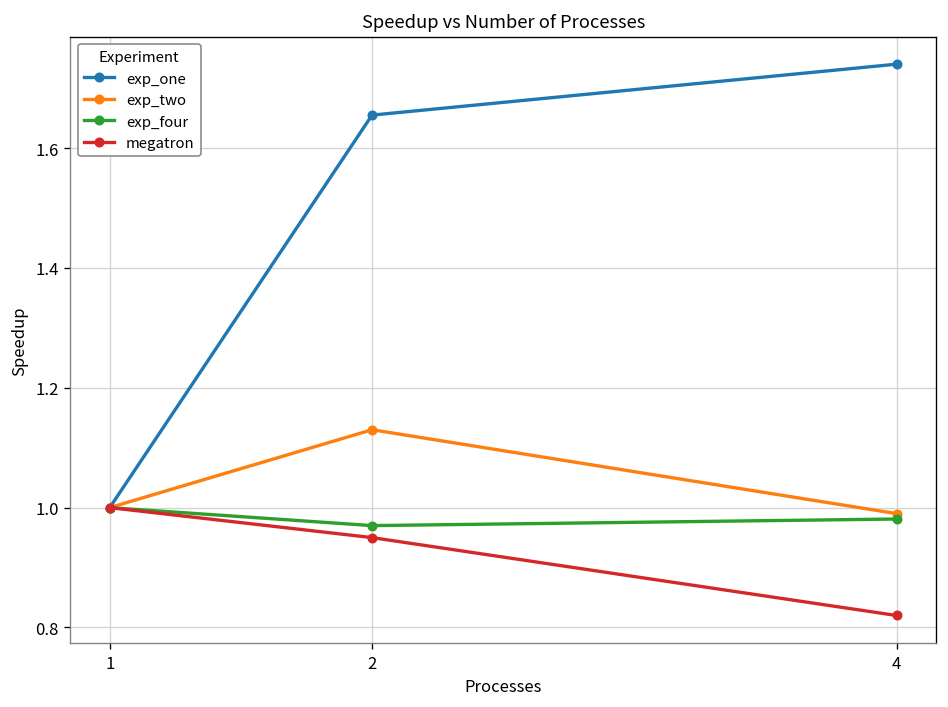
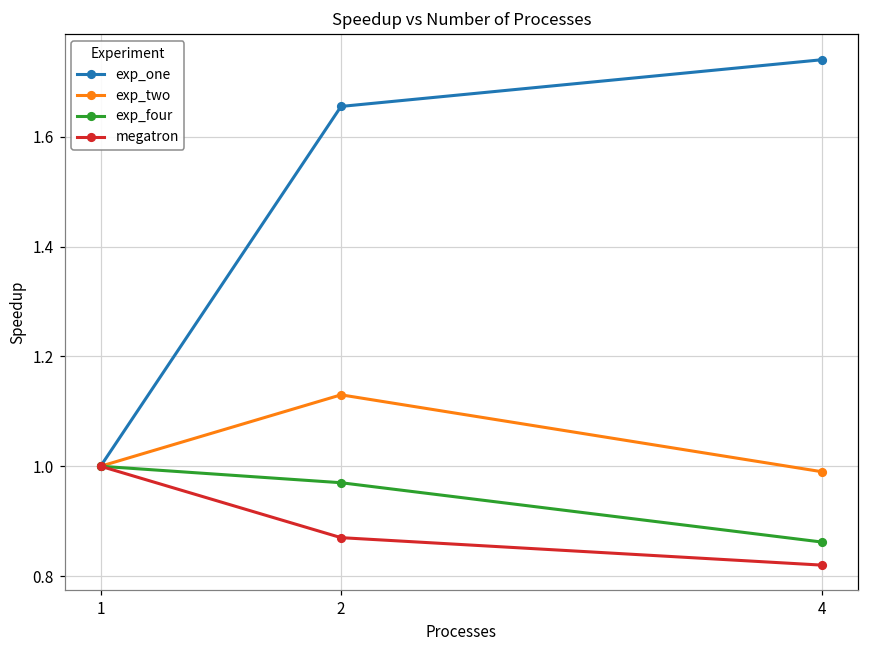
  {
    "exp_one": {
      "2": 1.66,
      "4": 1.74
    },
    "exp_two": {
      "2": 1.13,
      "4": 0.99
    },
    "exp_four": {
      "2": 0.97,
-     "4": 0.98
+     "4": 0.86
    },
    "megatron": {
-     "2": 0.95,
+     "2": 0.87,
      "4": 0.82
    }
  }
